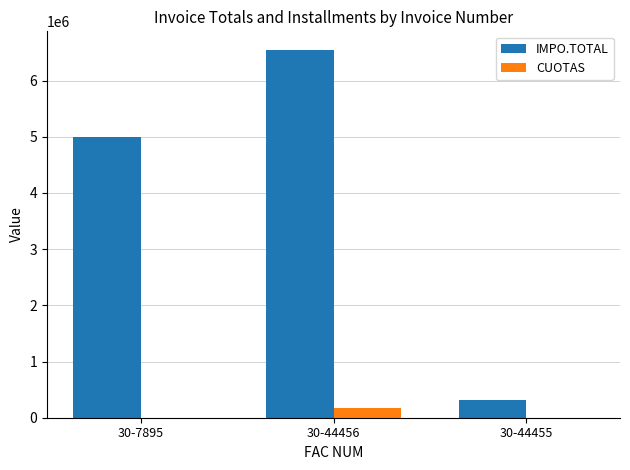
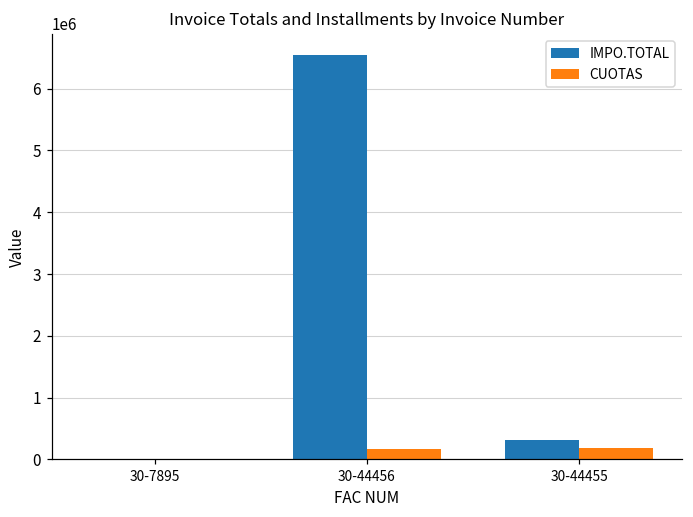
  {
    "IMPO.TOTAL": {
-     "30-7895": 5000000,
+     "30-7895": 0,
      "30-44456": 6500000,
      "30-44455": 300000
    },
    "CUOTAS": {
      "30-44456": 200000,
-     "30-44455": 0
+     "30-44455": 200000
    }
  }
